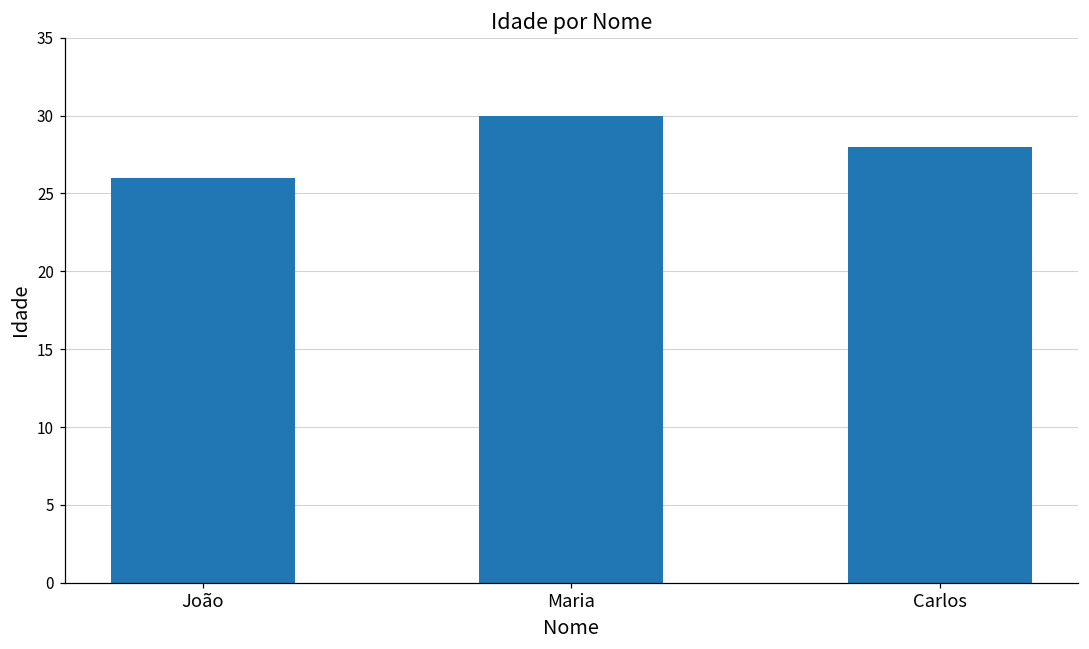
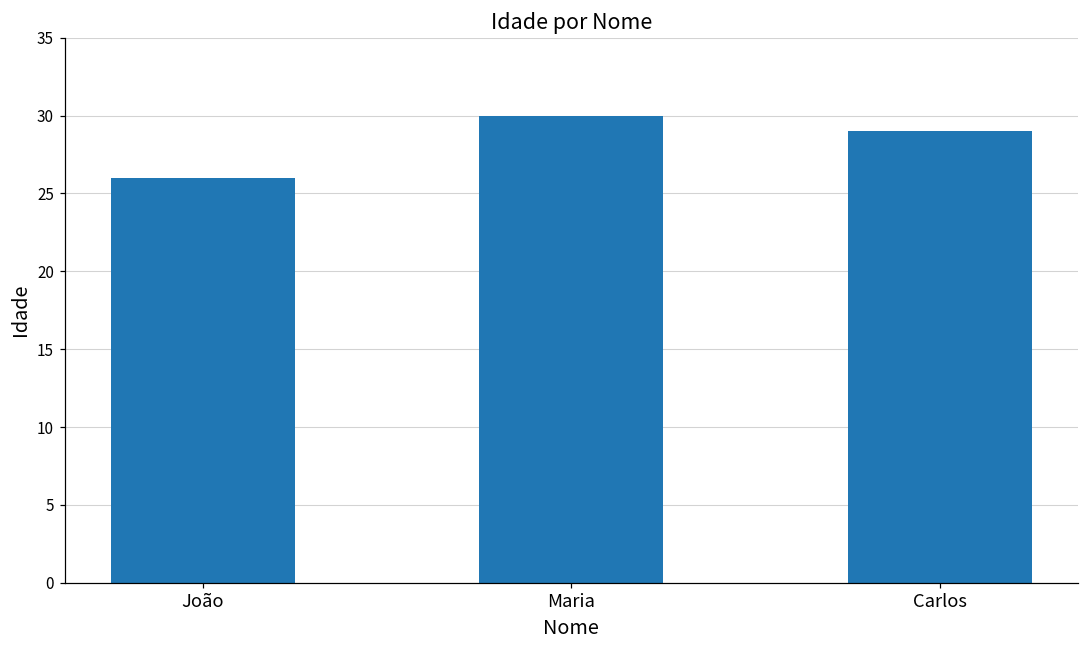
  {
    "João": 26,
    "Maria": 30,
-   "Carlos": 28
+   "Carlos": 29
  }
